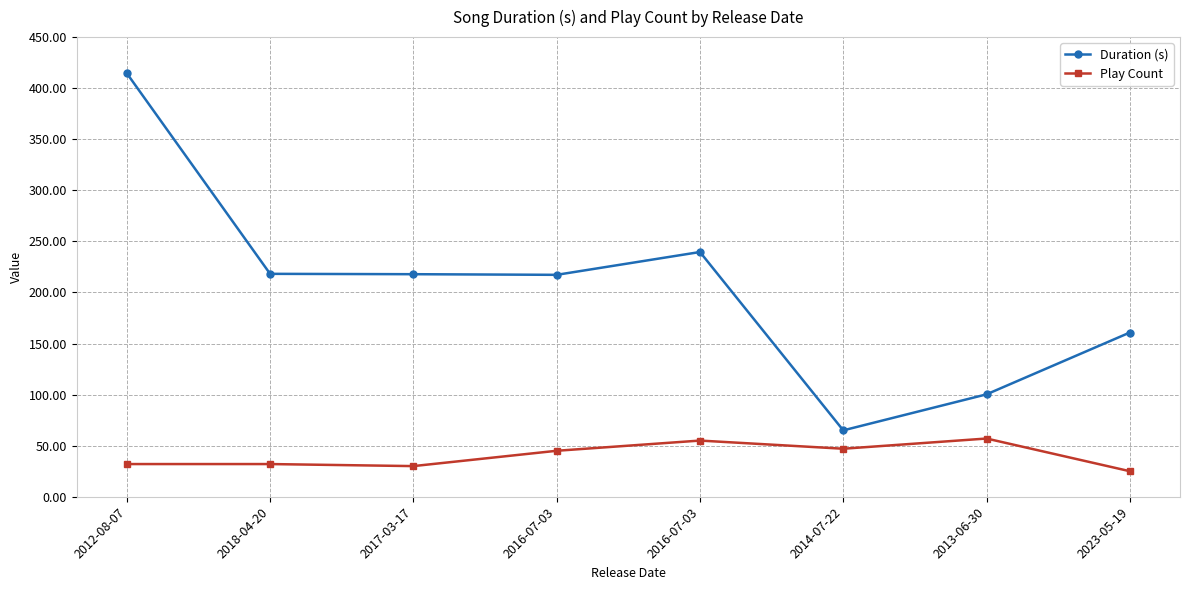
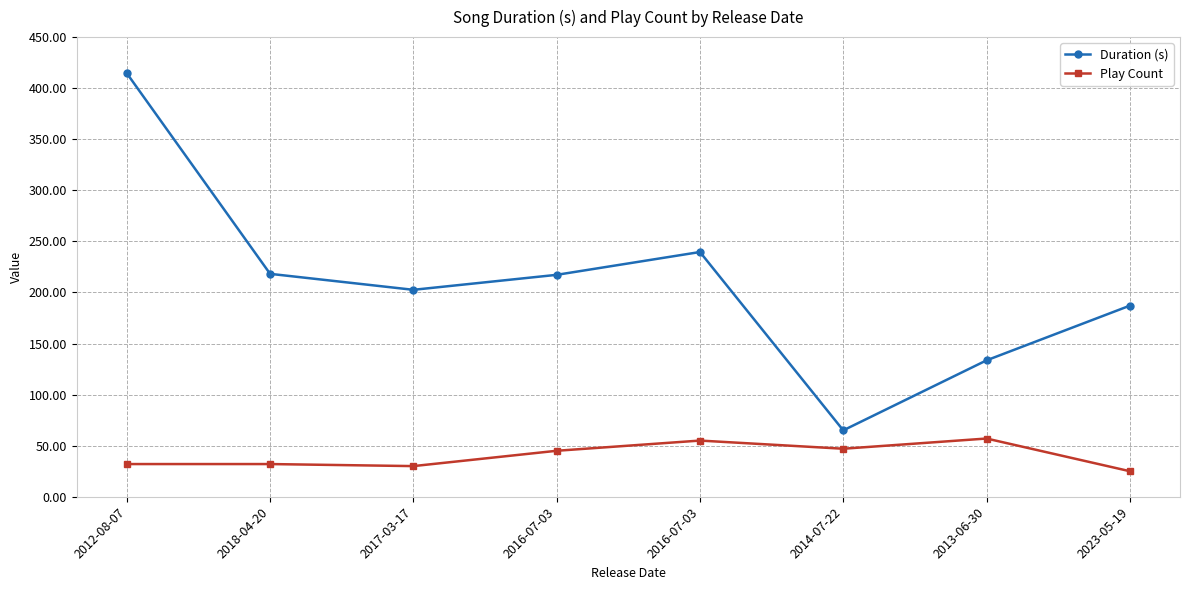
  {
    "Duration (s)": {
      "2012-08-07": 415,
      "2018-04-20": 218,
-     "2017-03-17": 218,
+     "2017-03-17": 203,
      "2014-07-22": 65,
-     "2013-06-30": 100,
-     "2023-05-19": 161
+     "2013-06-30": 134,
+     "2023-05-19": 187
    },
    "Play Count": {
      "2012-08-07": 32,
      "2018-04-20": 32,
      "2017-03-17": 30,
      "2014-07-22": 47,
      "2013-06-30": 57,
      "2023-05-19": 25
    }
  }
